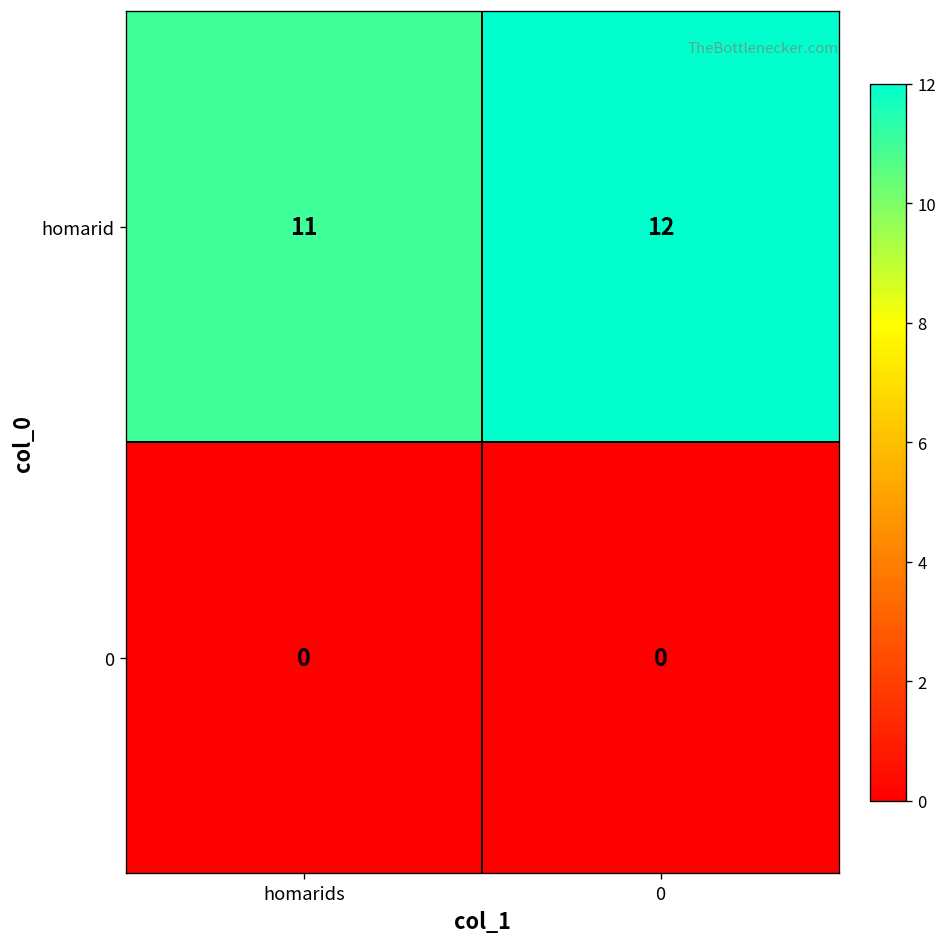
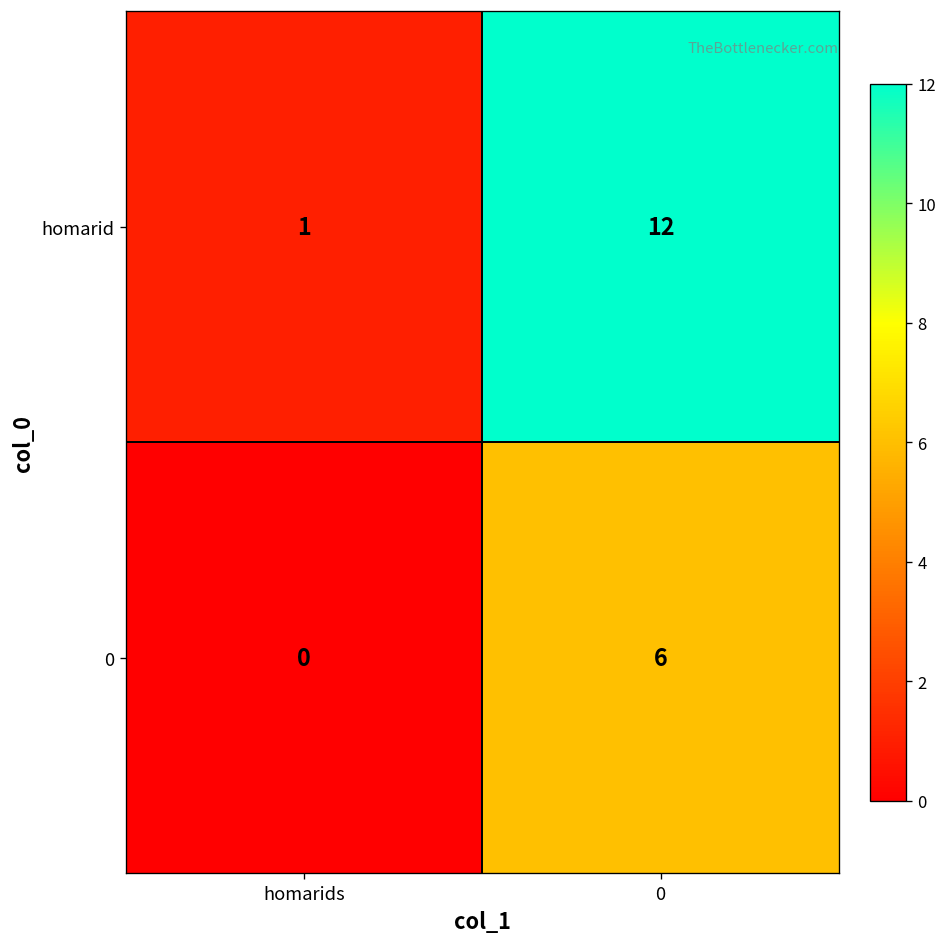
  {
    "homarid": {
-     "homarids": 11,
+     "homarids": 1,
      "0": 12
    },
    "0": {
      "homarids": 0,
-     "0": 0
+     "0": 6
    }
  }
